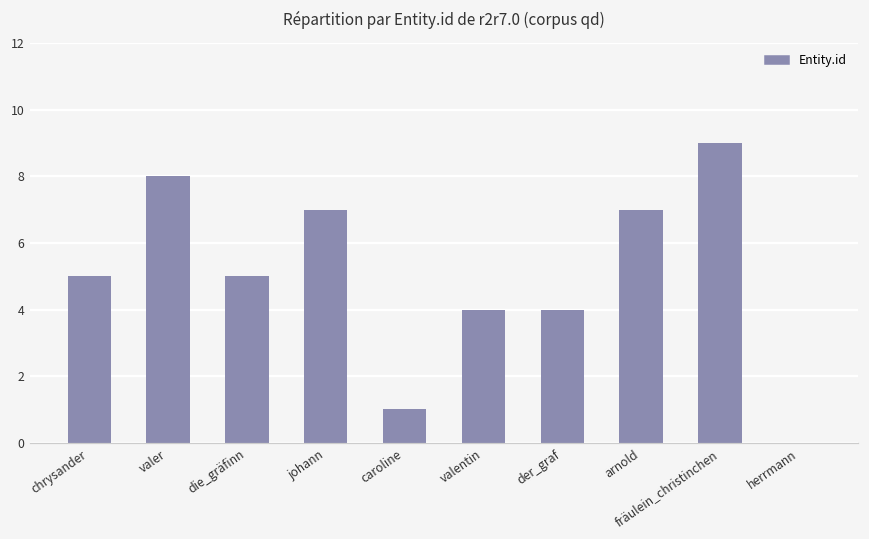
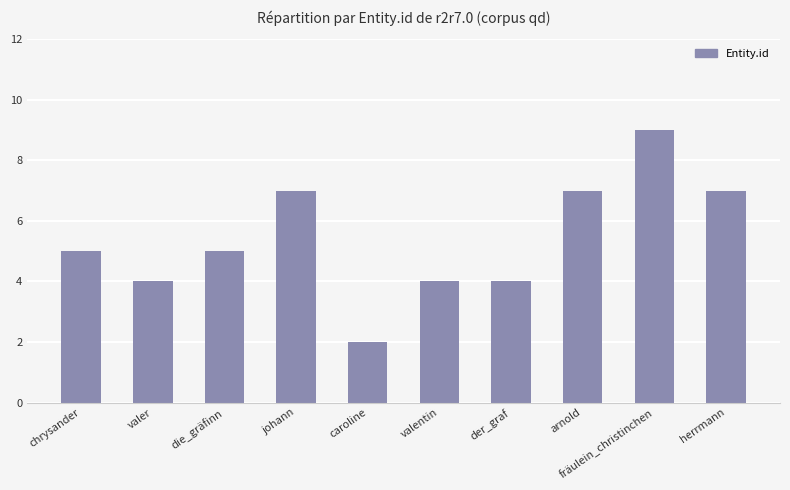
  {
    "chrysander": 5,
-   "valer": 8,
+   "valer": 4,
    "die_gräfinn": 5,
    "johann": 7,
-   "caroline": 1,
+   "caroline": 2,
    "valentin": 4,
    "der_graf": 4,
    "arnold": 7,
    "fräulein_christinchen": 9,
-   "herrmann": 0
+   "herrmann": 7
  }
